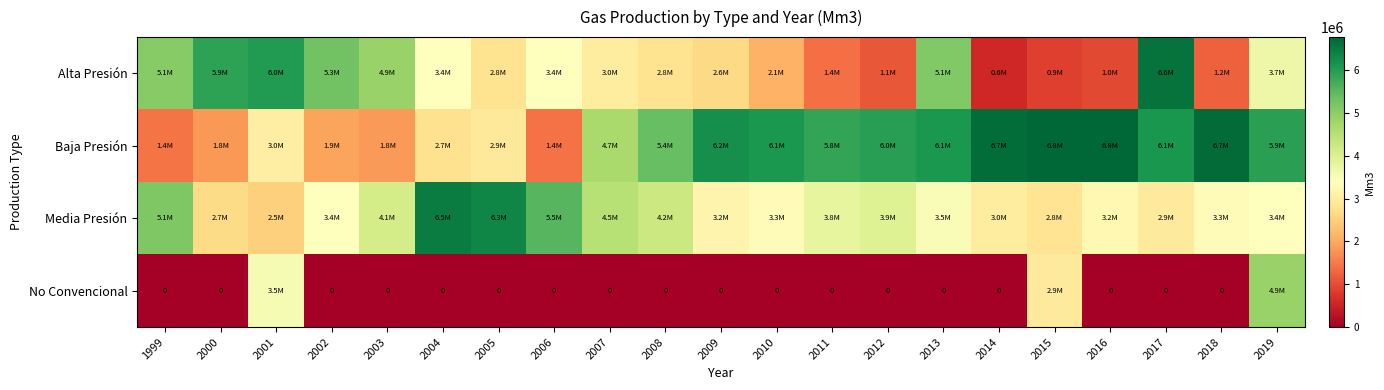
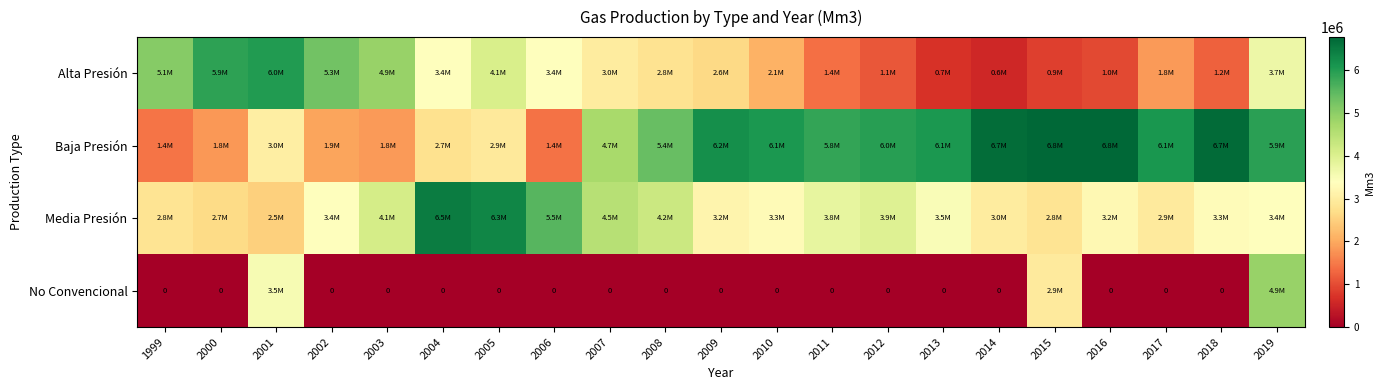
  {
    "Alta Presión": {
      "1999": "5.1M",
      "2000": "5.9M",
      "2001": "6.0M",
      "2002": "5.3M",
      "2003": "4.9M",
      "2004": "3.4M",
-     "2005": "2.8M",
+     "2005": "4.1M",
      "2006": "3.4M",
      "2007": "3.0M",
      "2008": "2.8M",
      "2009": "2.6M",
      "2010": "2.1M",
      "2011": "1.4M",
      "2012": "1.1M",
-     "2013": "5.1M",
+     "2013": "0.7M",
      "2014": "0.6M",
      "2015": "0.9M",
      "2016": "1.0M",
-     "2017": "6.6M",
+     "2017": "1.8M",
      "2018": "1.2M",
      "2019": "3.7M"
    },
    "Baja Presión": {
      "1999": "1.4M",
      "2000": "1.8M",
      "2001": "3.0M",
      "2002": "1.9M",
      "2003": "1.8M",
      "2004": "2.7M",
      "2005": "2.9M",
      "2006": "1.4M",
      "2007": "4.7M",
      "2008": "5.4M",
      "2009": "6.2M",
      "2010": "6.1M",
      "2011": "5.8M",
      "2012": "6.0M",
      "2013": "6.1M",
      "2014": "6.7M",
      "2015": "6.8M",
      "2016": "6.8M",
      "2017": "6.1M",
      "2018": "6.7M",
      "2019": "5.9M"
    },
    "Media Presión": {
-     "1999": "5.1M",
+     "1999": "2.8M",
      "2000": "2.7M",
      "2001": "2.5M",
      "2002": "3.4M",
      "2003": "4.1M",
      "2004": "6.5M",
      "2005": "6.3M",
      "2006": "5.5M",
      "2007": "4.5M",
      "2008": "4.2M",
      "2009": "3.2M",
      "2010": "3.3M",
      "2011": "3.8M",
      "2012": "3.9M",
      "2013": "3.5M",
      "2014": "3.0M",
      "2015": "2.8M",
      "2016": "3.2M",
      "2017": "2.9M",
      "2018": "3.3M",
      "2019": "3.4M"
    },
    "No Convencional": {
      "1999": "0",
      "2000": "0",
      "2001": "3.5M",
      "2002": "0",
      "2003": "0",
      "2004": "0",
      "2005": "0",
      "2006": "0",
      "2007": "0",
      "2008": "0",
      "2009": "0",
      "2010": "0",
      "2011": "0",
      "2012": "0",
      "2013": "0",
      "2014": "0",
      "2015": "2.9M",
      "2016": "0",
      "2017": "0",
      "2018": "0",
      "2019": "4.9M"
    }
  }
